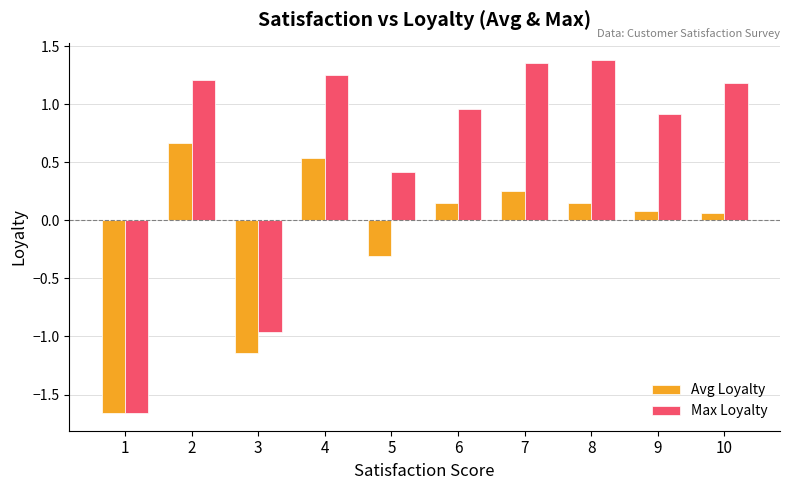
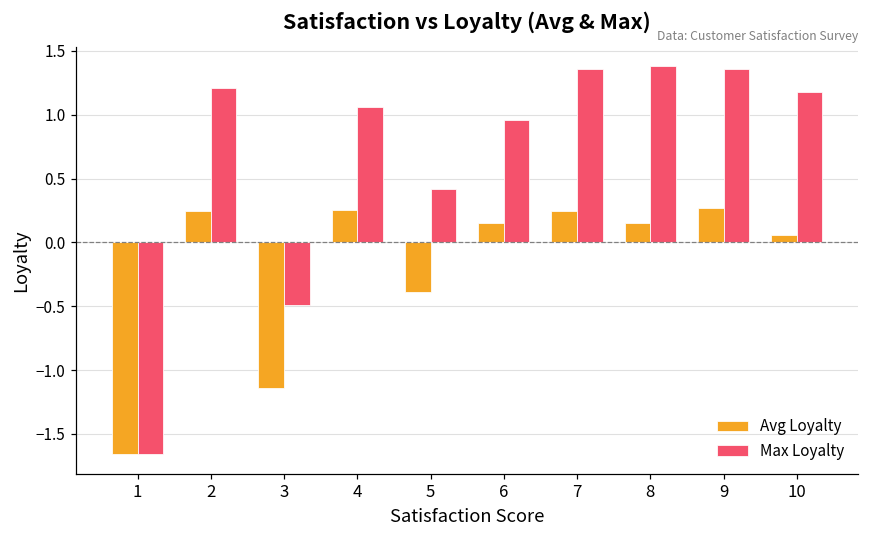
  {
    "Avg Loyalty": {
      "1": -1.66,
-     "2": 0.67,
+     "2": 0.25,
      "3": -1.14,
-     "4": 0.54,
-     "5": -0.31,
+     "4": 0.26,
+     "5": -0.39,
      "6": 0.15,
      "7": 0.25,
      "8": 0.15,
-     "9": 0.08,
+     "9": 0.27,
      "10": 0.06
    },
    "Max Loyalty": {
      "1": -1.66,
      "2": 1.21,
-     "3": -0.96,
-     "4": 1.25,
+     "3": -0.49,
+     "4": 1.06,
      "5": 0.42,
      "6": 0.96,
      "7": 1.36,
      "8": 1.38,
-     "9": 0.92,
+     "9": 1.36,
      "10": 1.18
    }
  }
